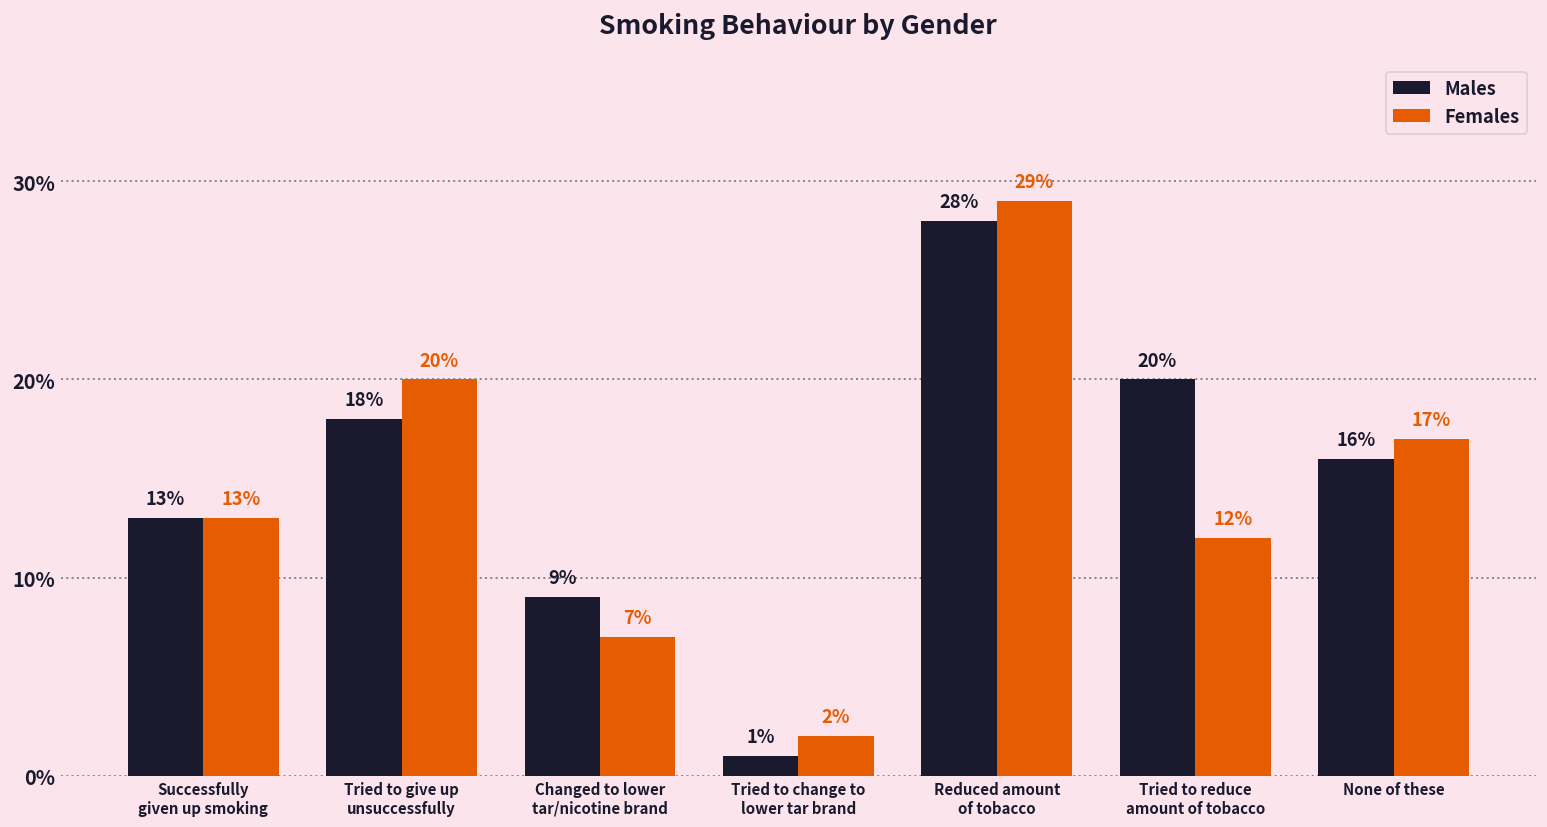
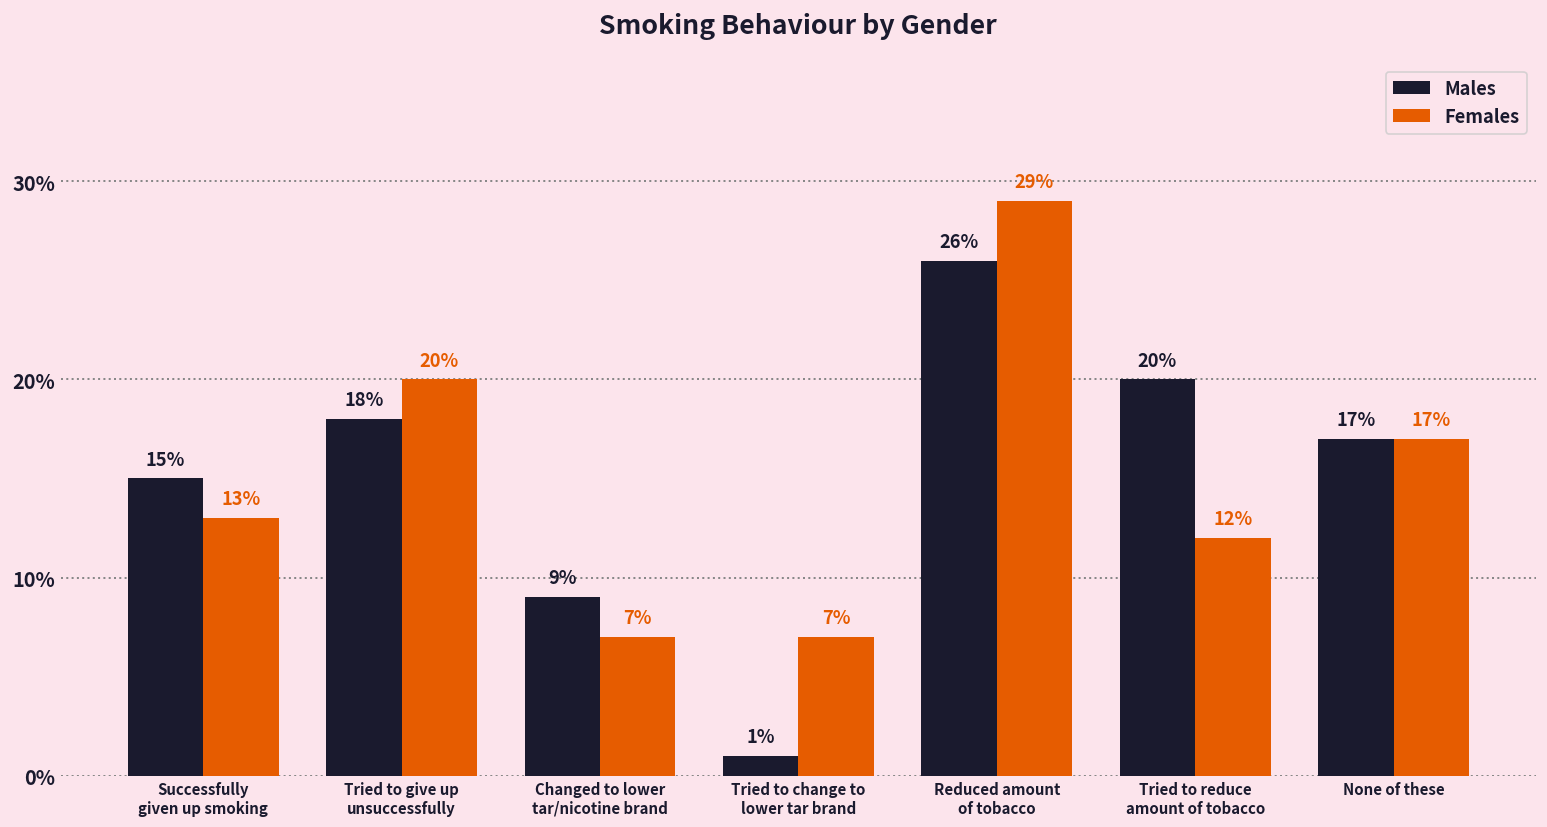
  {
    "Males": {
-     "Successfully given up smoking": "13%",
+     "Successfully given up smoking": "15%",
      "Tried to give up unsuccessfully": "18%",
      "Changed to lower tar/nicotine brand": "9%",
      "Tried to change to lower tar brand": "1%",
-     "Reduced amount of tobacco": "28%",
+     "Reduced amount of tobacco": "26%",
      "Tried to reduce amount of tobacco": "20%",
-     "None of these": "16%"
+     "None of these": "17%"
    },
    "Females": {
      "Successfully given up smoking": "13%",
      "Tried to give up unsuccessfully": "20%",
      "Changed to lower tar/nicotine brand": "7%",
-     "Tried to change to lower tar brand": "2%",
+     "Tried to change to lower tar brand": "7%",
      "Reduced amount of tobacco": "29%",
      "Tried to reduce amount of tobacco": "12%",
      "None of these": "17%"
    }
  }
